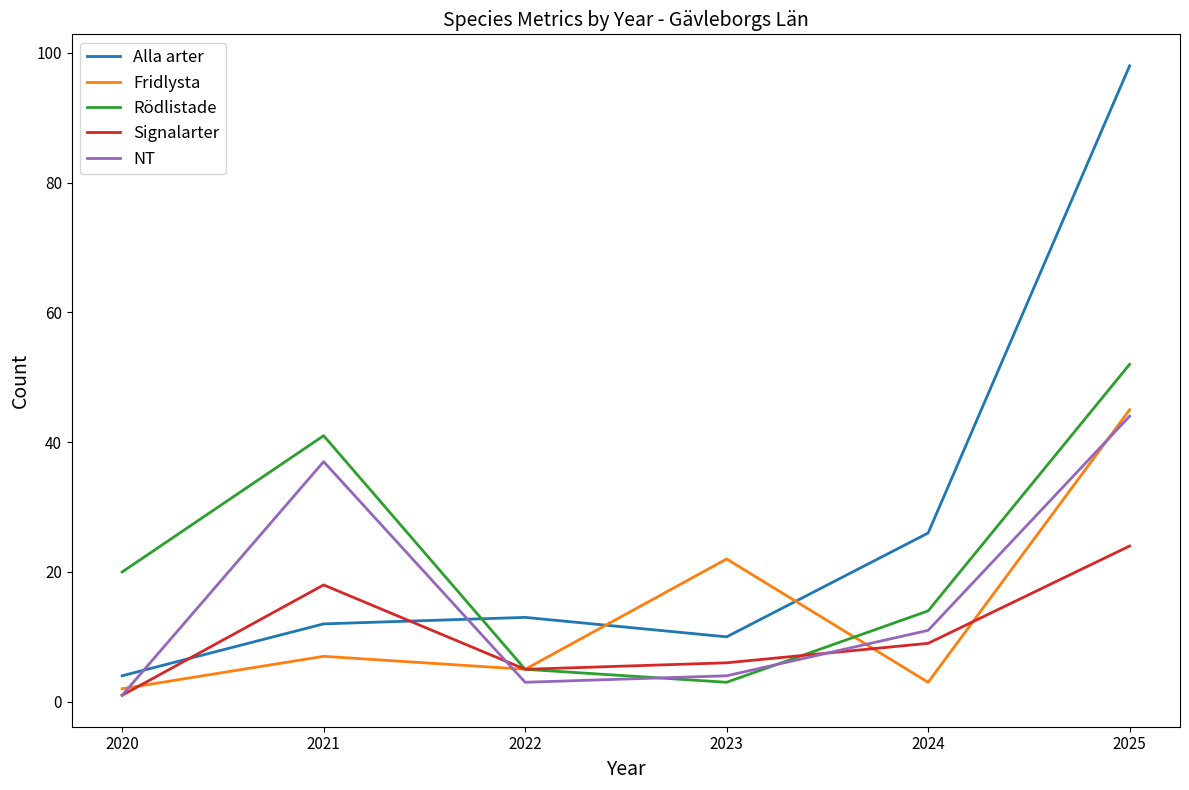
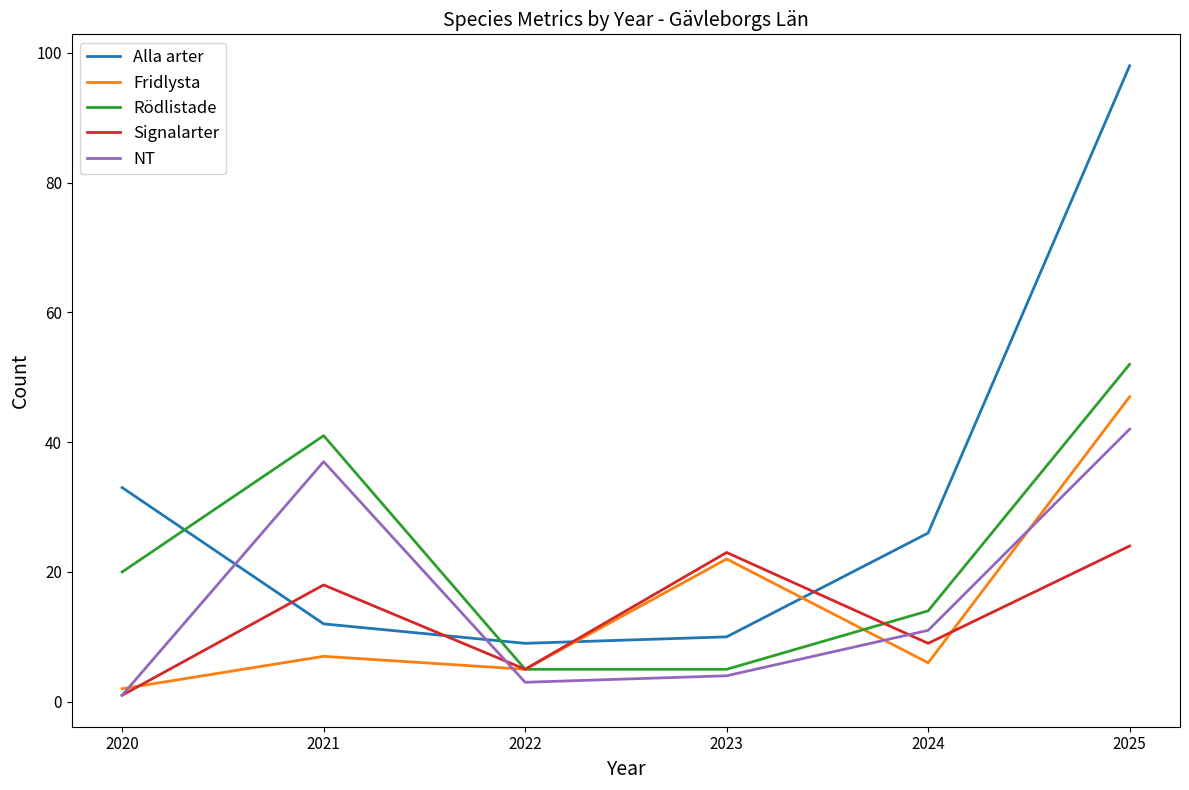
  {
    "Alla arter": {
-     "2020": 4,
+     "2020": 33,
      "2021": 12,
-     "2022": 13,
+     "2022": 9,
      "2023": 10,
      "2024": 26,
      "2025": 98
    },
    "Fridlysta": {
      "2020": 2,
      "2021": 7,
      "2023": 22,
-     "2024": 3,
-     "2025": 45
+     "2024": 6,
+     "2025": 47
    },
    "Rödlistade": {
      "2020": 20,
      "2021": 41,
-     "2023": 3,
+     "2023": 5,
      "2024": 14,
      "2025": 52
    },
    "Signalarter": {
      "2021": 18,
-     "2023": 6,
+     "2023": 23,
      "2024": 9,
      "2025": 24
    },
    "NT": {
      "2021": 37,
      "2022": 3,
      "2023": 4,
      "2024": 11,
-     "2025": 44
+     "2025": 42
    }
  }
